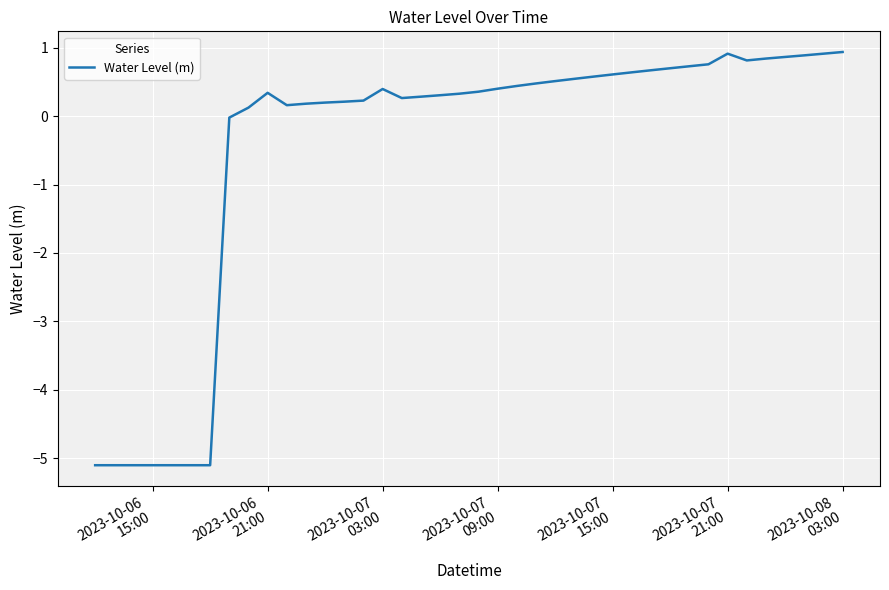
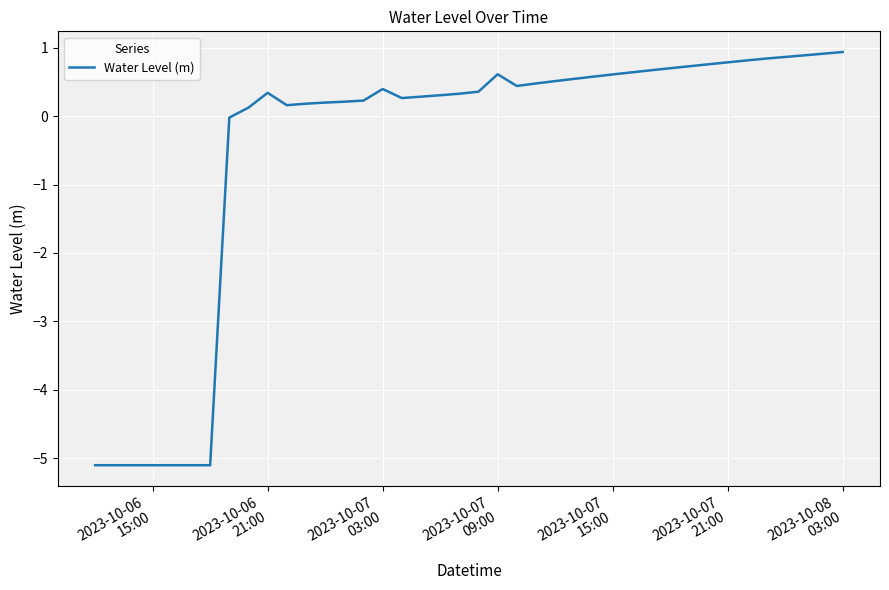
  {
    "2023-10-06 15:00": -5.1,
    "2023-10-06 21:00": 0.3,
    "2023-10-07 03:00": 0.4,
-   "2023-10-07 09:00": 0.4,
+   "2023-10-07 09:00": 0.6,
    "2023-10-07 15:00": 0.6,
-   "2023-10-07 21:00": 0.9,
+   "2023-10-07 21:00": 0.8,
    "2023-10-08 03:00": 0.9
  }
